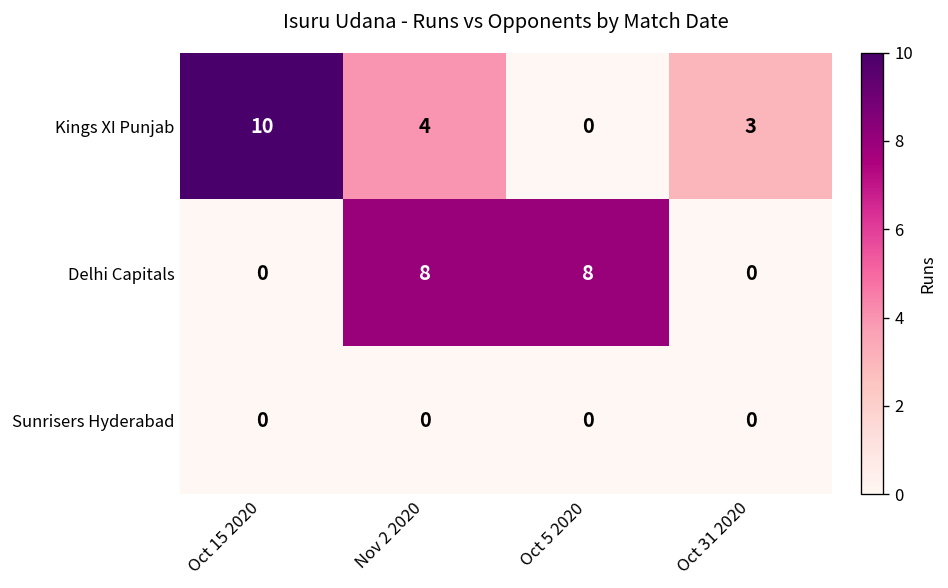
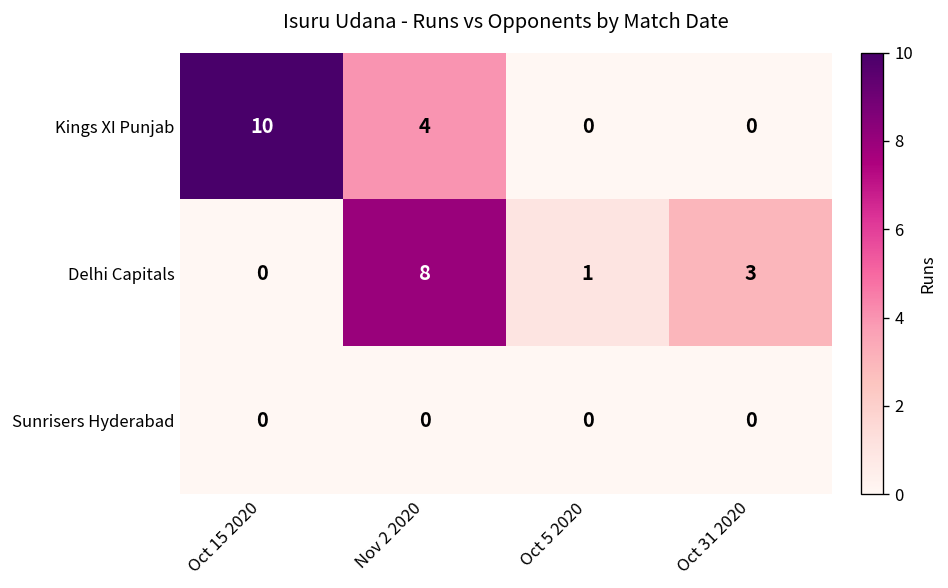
  {
    "Kings XI Punjab": {
      "Oct 15 2020": 10,
      "Nov 2 2020": 4,
      "Oct 5 2020": 0,
-     "Oct 31 2020": 3
+     "Oct 31 2020": 0
    },
    "Delhi Capitals": {
      "Oct 15 2020": 0,
      "Nov 2 2020": 8,
-     "Oct 5 2020": 8,
-     "Oct 31 2020": 0
+     "Oct 5 2020": 1,
+     "Oct 31 2020": 3
    },
    "Sunrisers Hyderabad": {
      "Oct 15 2020": 0,
      "Nov 2 2020": 0,
      "Oct 5 2020": 0,
      "Oct 31 2020": 0
    }
  }
